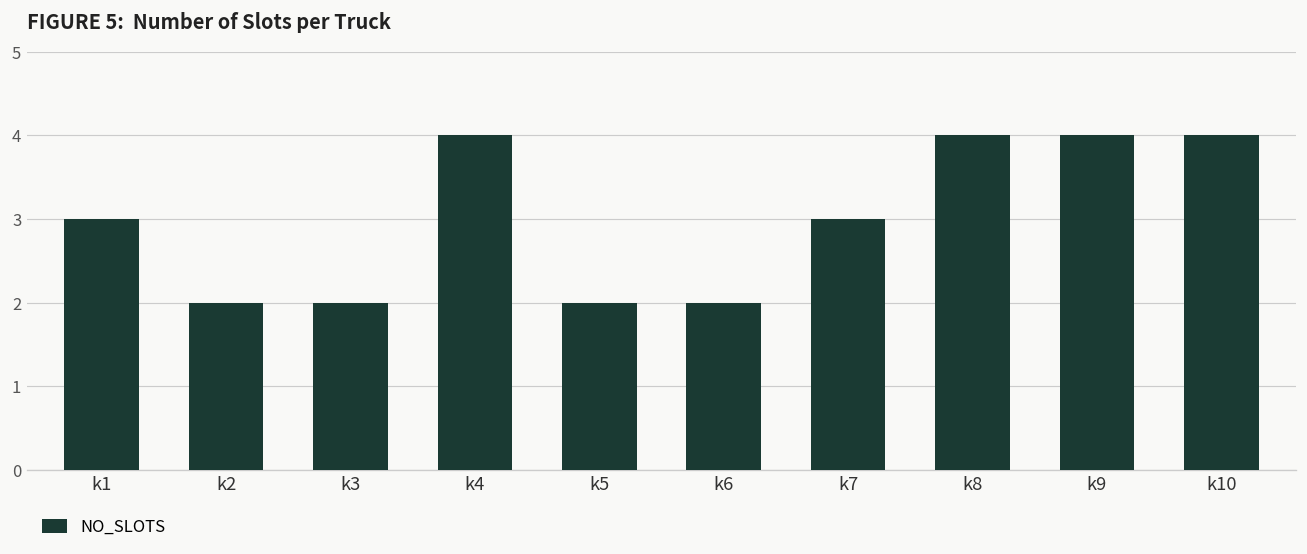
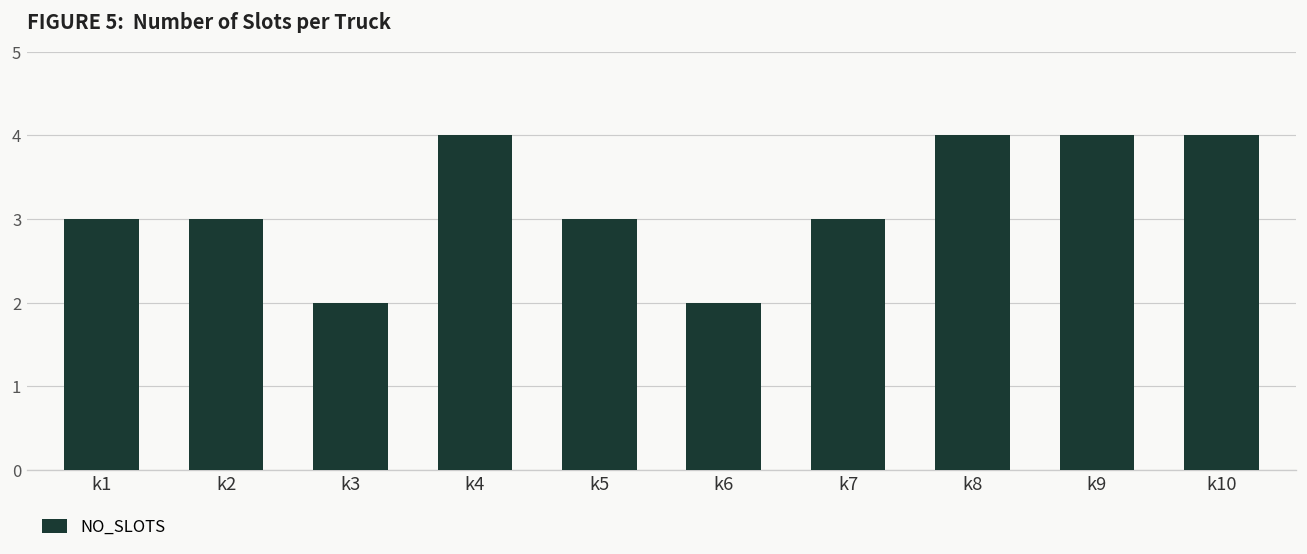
  {
    "k1": 3,
-   "k2": 2,
+   "k2": 3,
    "k3": 2,
    "k4": 4,
-   "k5": 2,
+   "k5": 3,
    "k6": 2,
    "k7": 3,
    "k8": 4,
    "k9": 4,
    "k10": 4
  }
